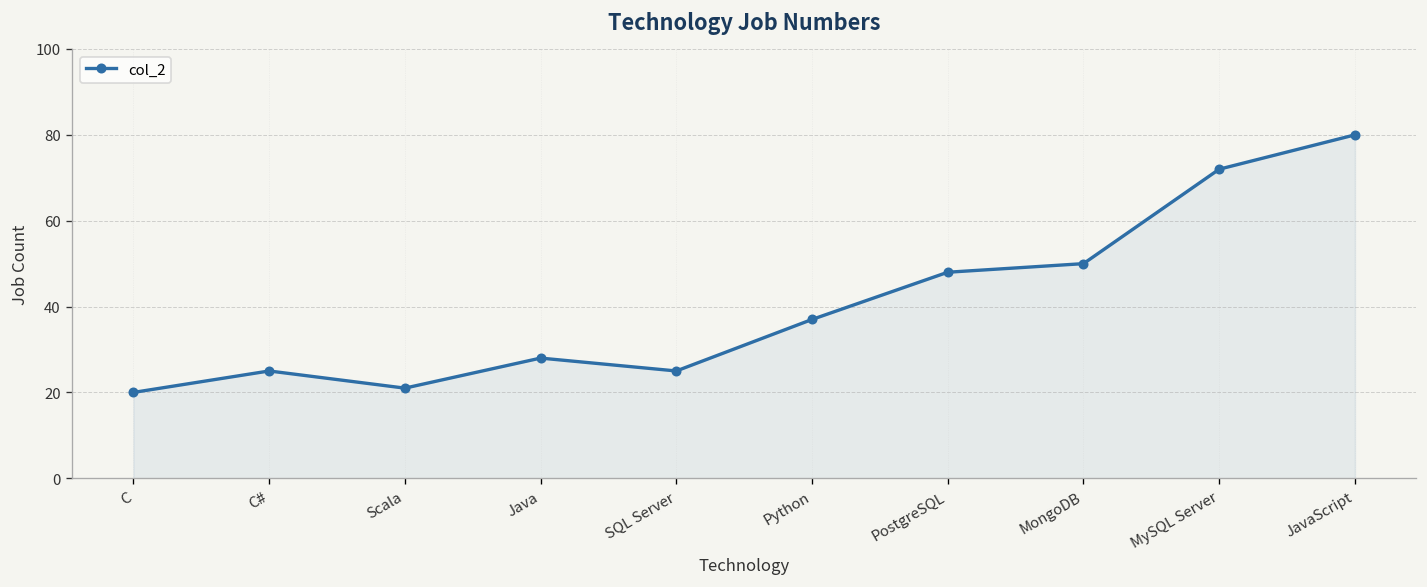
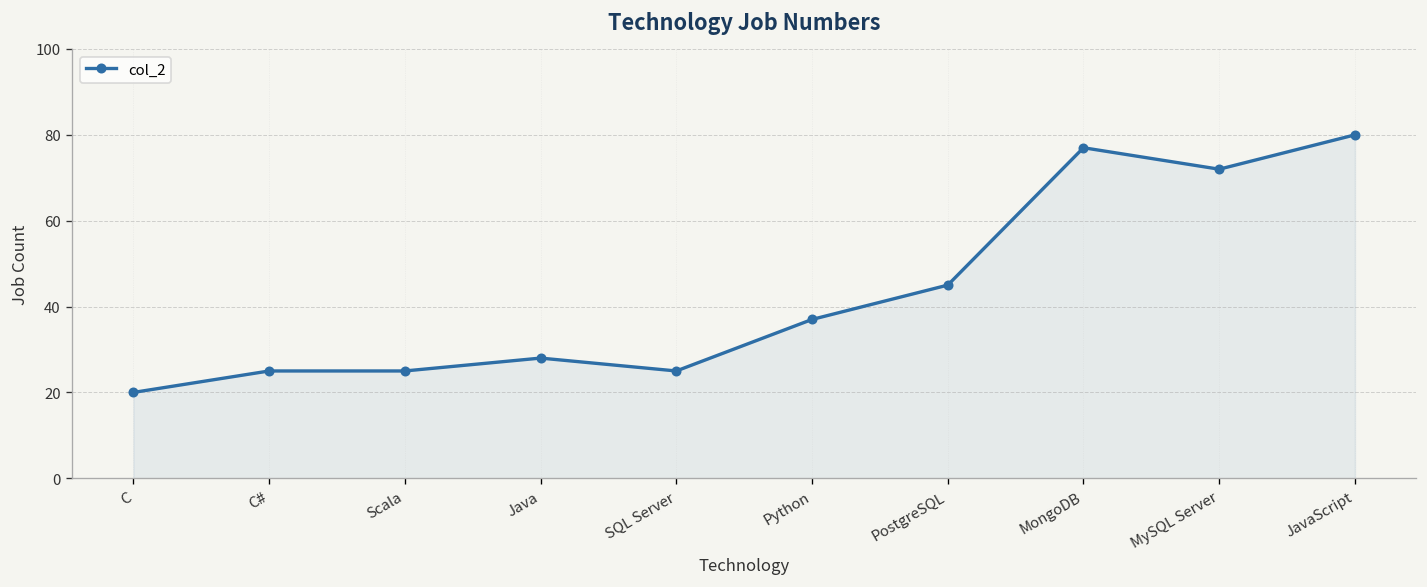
  {
    "C": 20,
    "C#": 25,
-   "Scala": 21,
+   "Scala": 25,
    "Java": 28,
    "SQL Server": 25,
    "Python": 37,
-   "PostgreSQL": 48,
-   "MongoDB": 50,
+   "PostgreSQL": 45,
+   "MongoDB": 77,
    "MySQL Server": 72,
    "JavaScript": 80
  }
